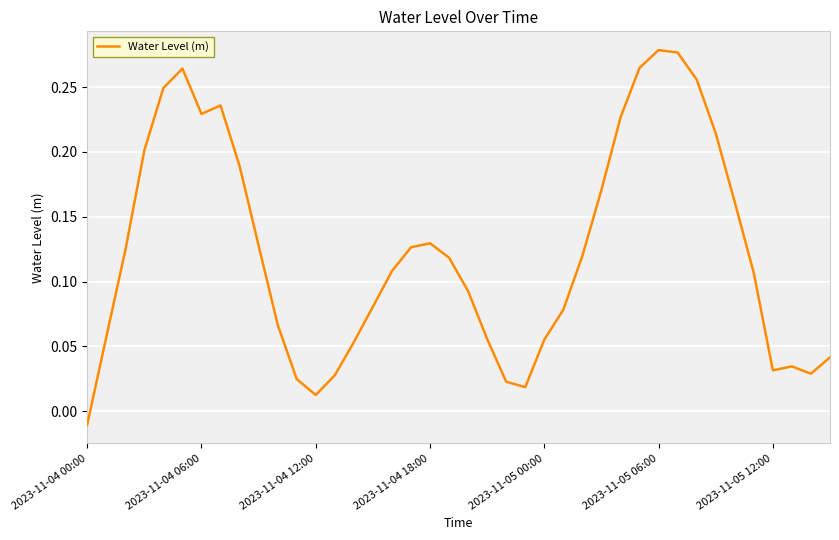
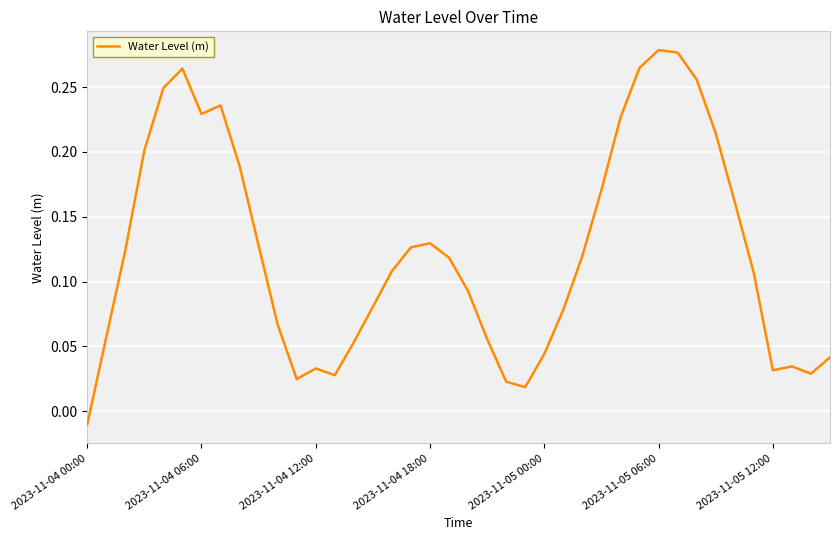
  {
    "2023-11-04 00:00": -0.010,
    "2023-11-04 06:00": 0.229,
-   "2023-11-04 12:00": 0.012,
+   "2023-11-04 12:00": 0.033,
    "2023-11-04 18:00": 0.130,
-   "2023-11-05 00:00": 0.055,
+   "2023-11-05 00:00": 0.044,
    "2023-11-05 06:00": 0.279,
    "2023-11-05 12:00": 0.032
  }
